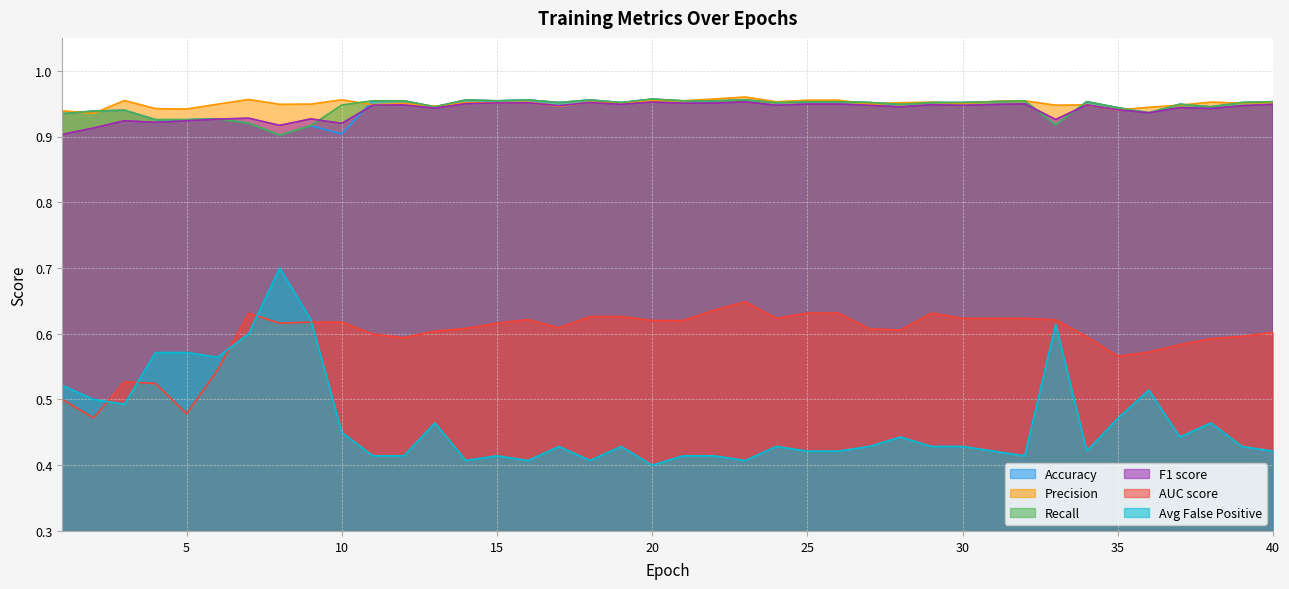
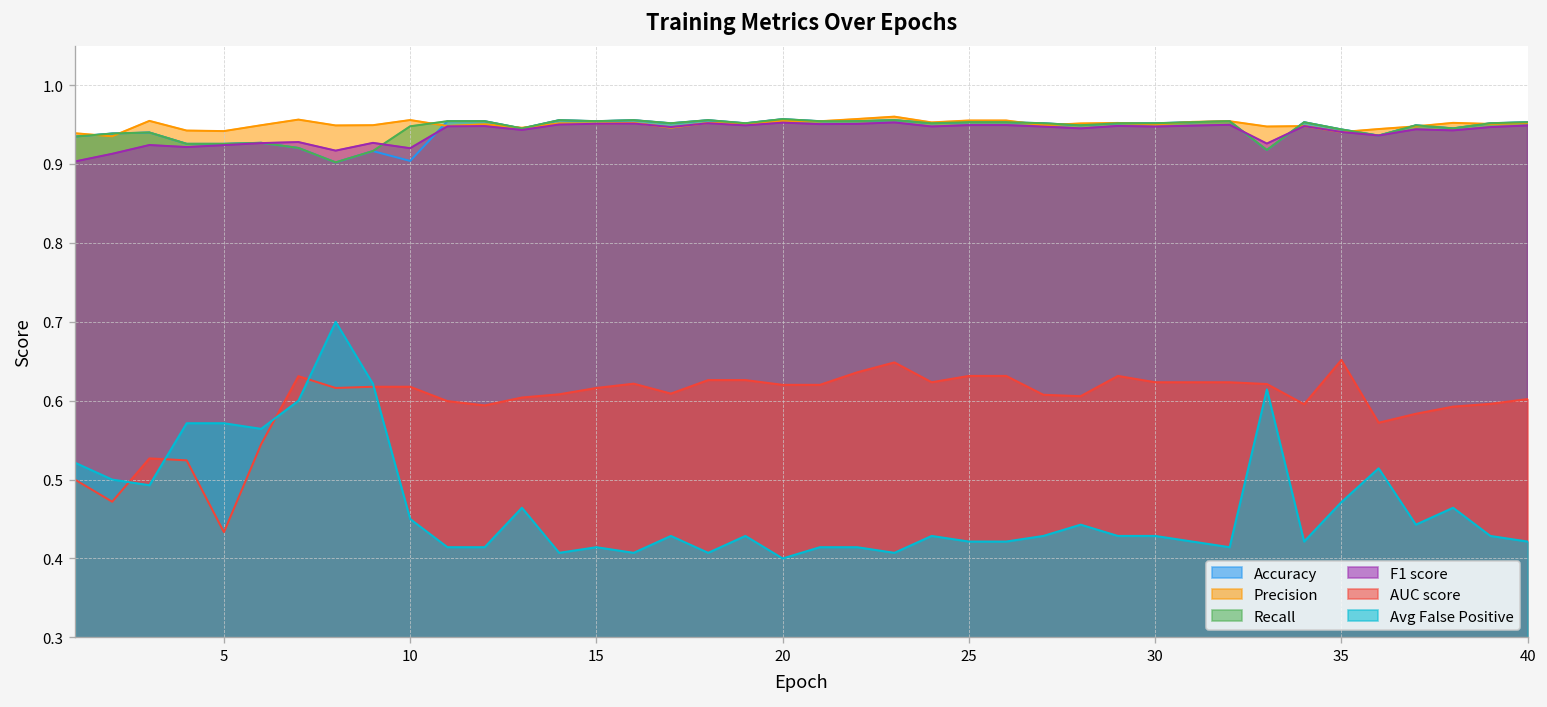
  {
    "Precision": {
      "5": 0.94,
      "10": 0.96
    },
    "Recall": {
      "10": 0.95
    },
    "F1 score": {
      "10": 0.92
    },
    "AUC score": {
-     "5": 0.48,
+     "5": 0.43,
      "10": 0.62,
      "15": 0.62,
      "20": 0.62,
      "25": 0.63,
      "30": 0.62,
-     "35": 0.57,
+     "35": 0.65,
      "40": 0.60
    }
  }
